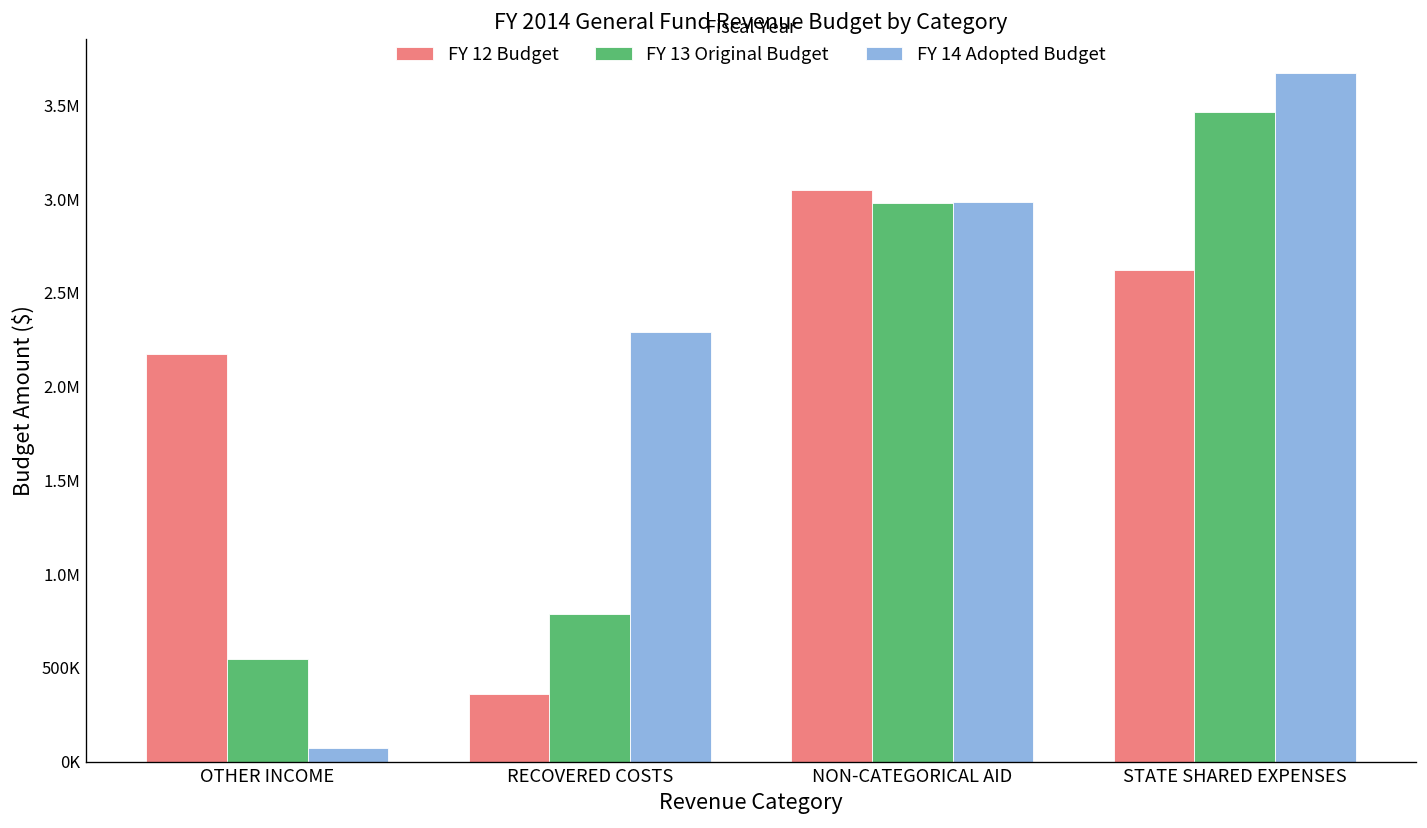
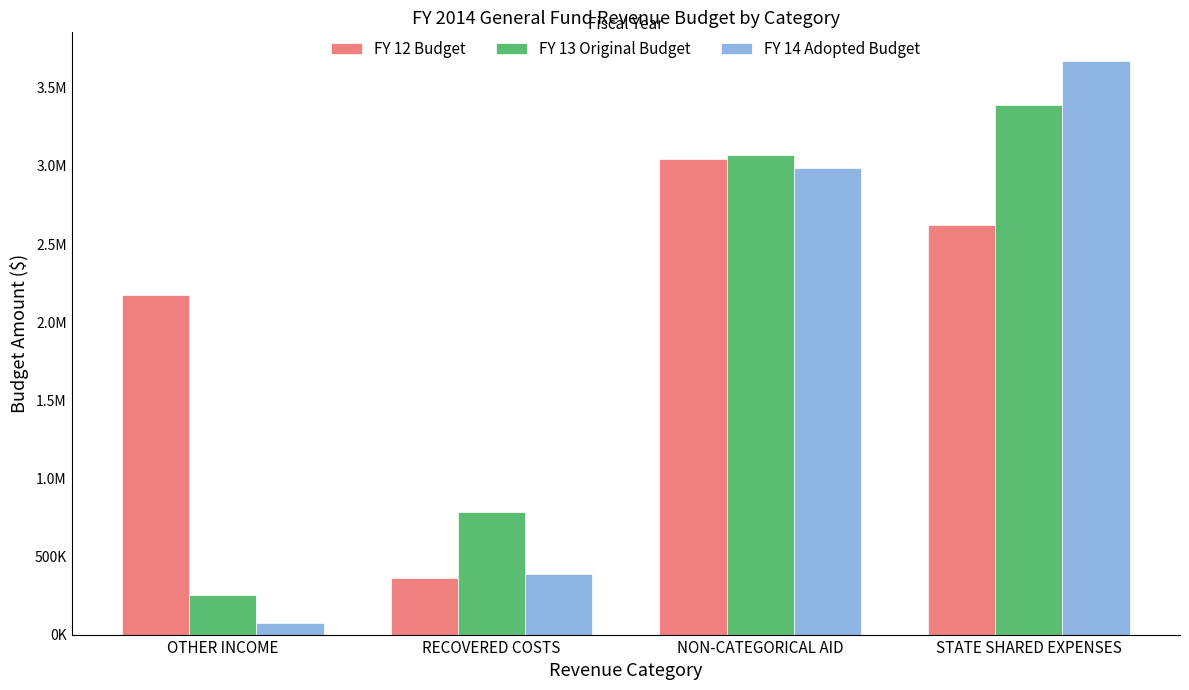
  {
    "FY 12 Budget": {
      "OTHER INCOME": 2170000,
      "RECOVERED COSTS": 360000,
      "NON-CATEGORICAL AID": 3050000,
      "STATE SHARED EXPENSES": 2620000
    },
    "FY 13 Original Budget": {
-     "OTHER INCOME": 550000,
+     "OTHER INCOME": 250000,
      "RECOVERED COSTS": 790000,
-     "NON-CATEGORICAL AID": 2980000,
-     "STATE SHARED EXPENSES": 3460000
+     "NON-CATEGORICAL AID": 3070000,
+     "STATE SHARED EXPENSES": 3390000
    },
    "FY 14 Adopted Budget": {
      "OTHER INCOME": 70000,
-     "RECOVERED COSTS": 2290000,
+     "RECOVERED COSTS": 390000,
      "NON-CATEGORICAL AID": 2990000,
      "STATE SHARED EXPENSES": 3670000
    }
  }
